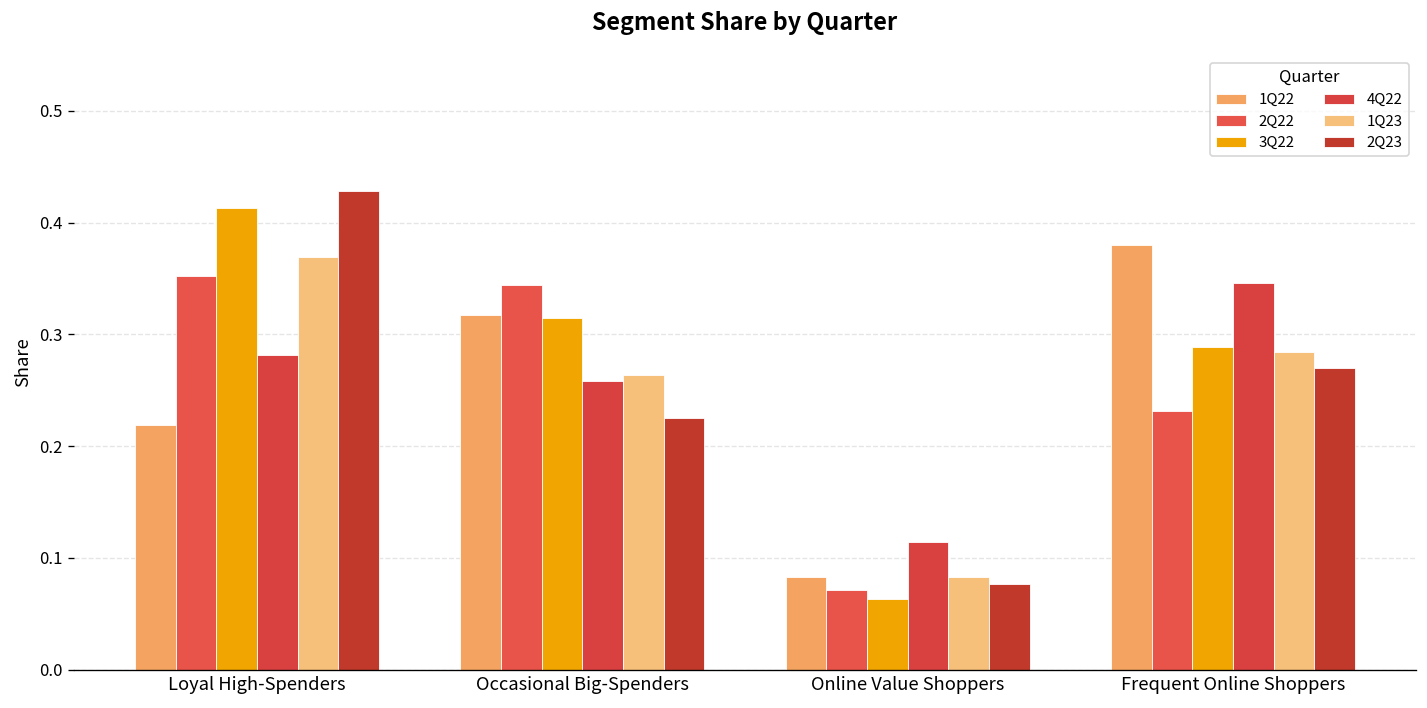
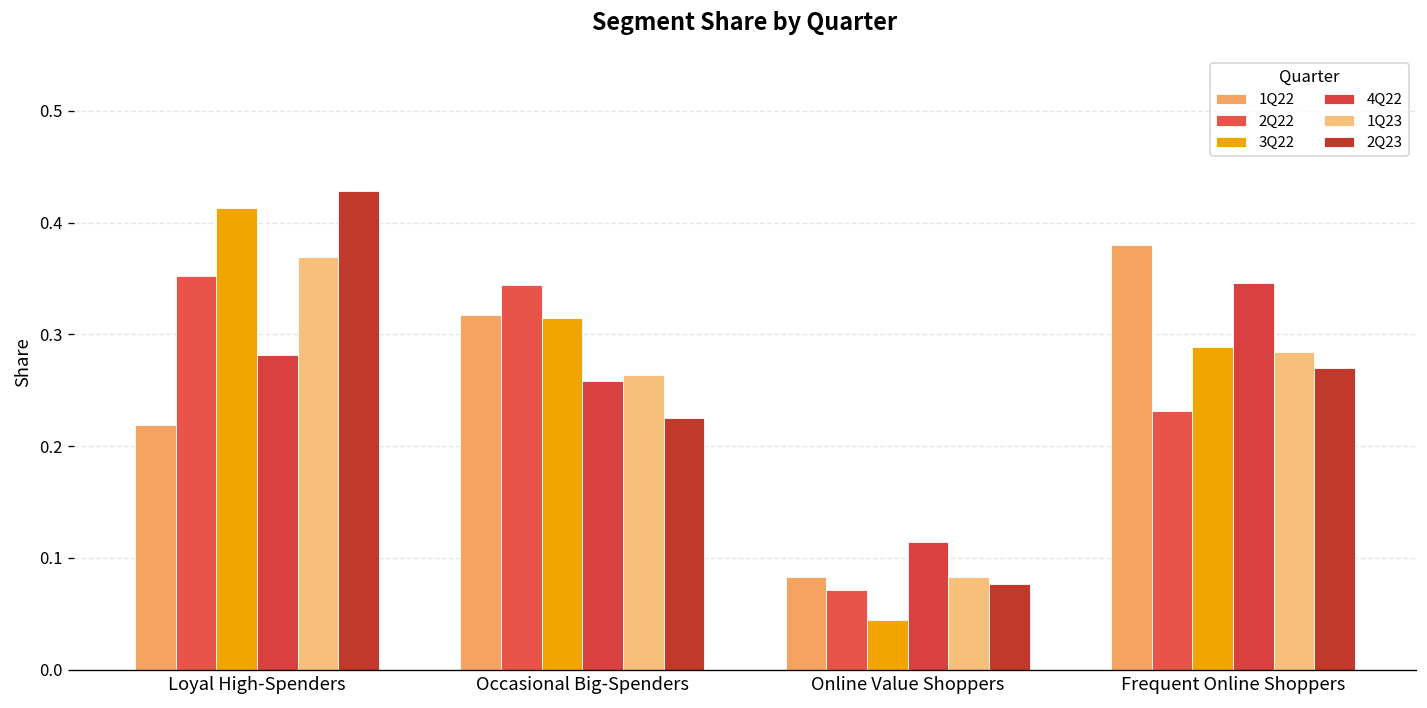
  {
    "3Q22": {
      "Loyal High-Spenders": 0.41,
      "Occasional Big-Spenders": 0.32,
-     "Online Value Shoppers": 0.06,
+     "Online Value Shoppers": 0.04,
      "Frequent Online Shoppers": 0.29
    }
  }
